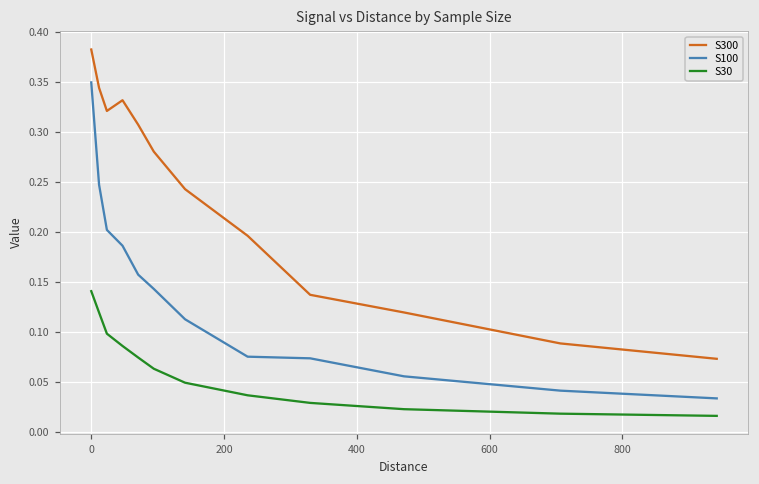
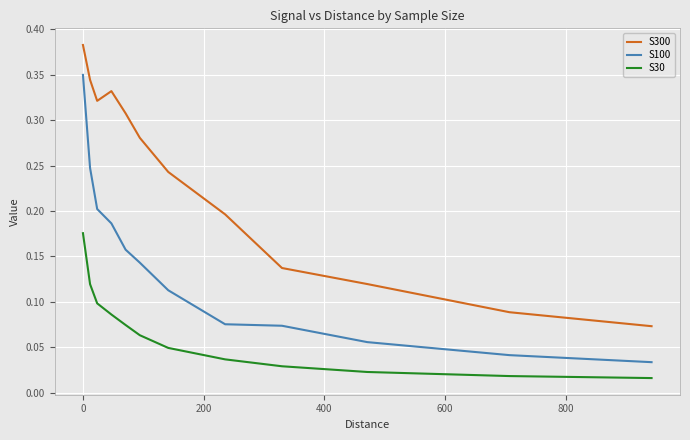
  {
    "S300": {
      "0": 0.38
    },
    "S100": {
      "0": 0.35
    },
    "S30": {
-     "0": 0.14
+     "0": 0.18
    }
  }
